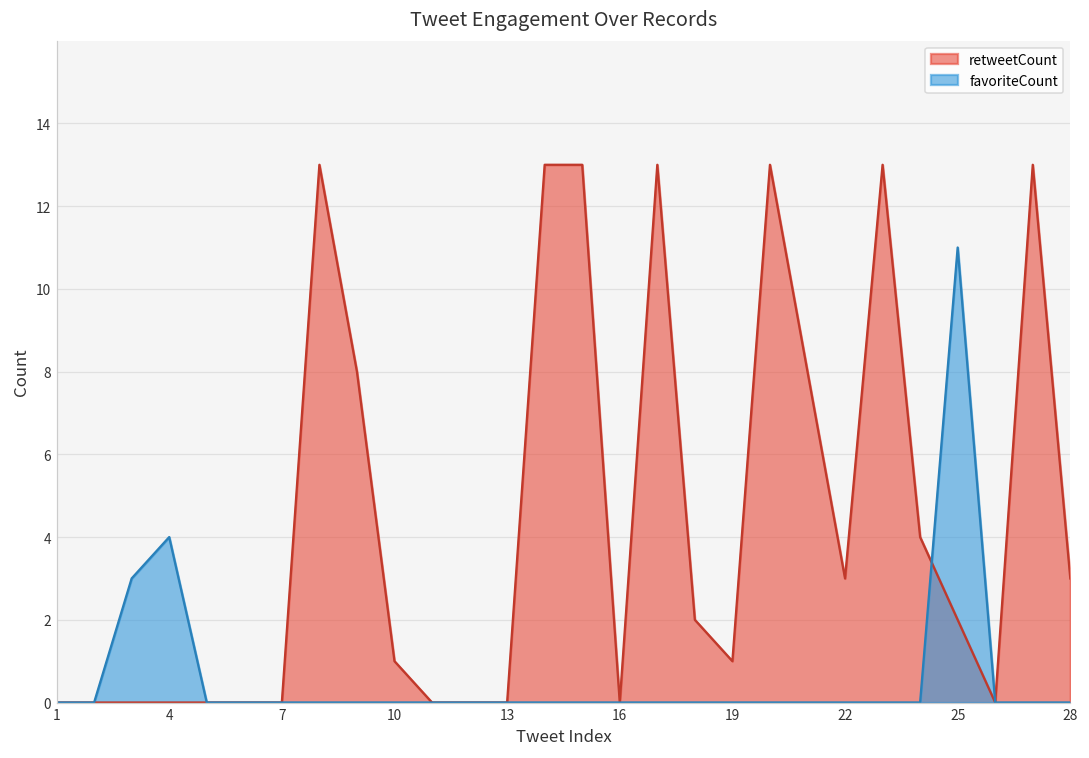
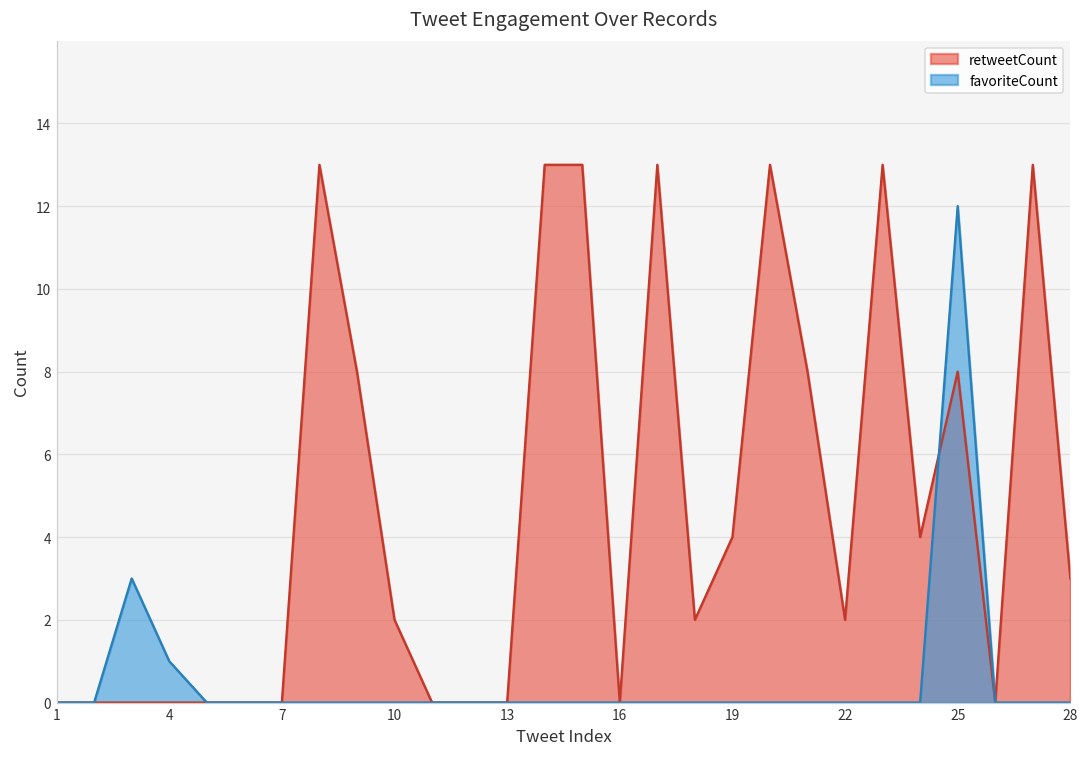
  {
    "retweetCount": {
      "4": 0,
-     "10": 1,
-     "19": 1,
-     "22": 3,
-     "25": 2,
+     "10": 2,
+     "19": 4,
+     "22": 2,
+     "25": 8,
      "28": 3
    },
    "favoriteCount": {
-     "4": 4,
+     "4": 1,
      "10": 0,
      "19": 0,
      "22": 0,
-     "25": 11,
+     "25": 12,
      "28": 0
    }
  }
